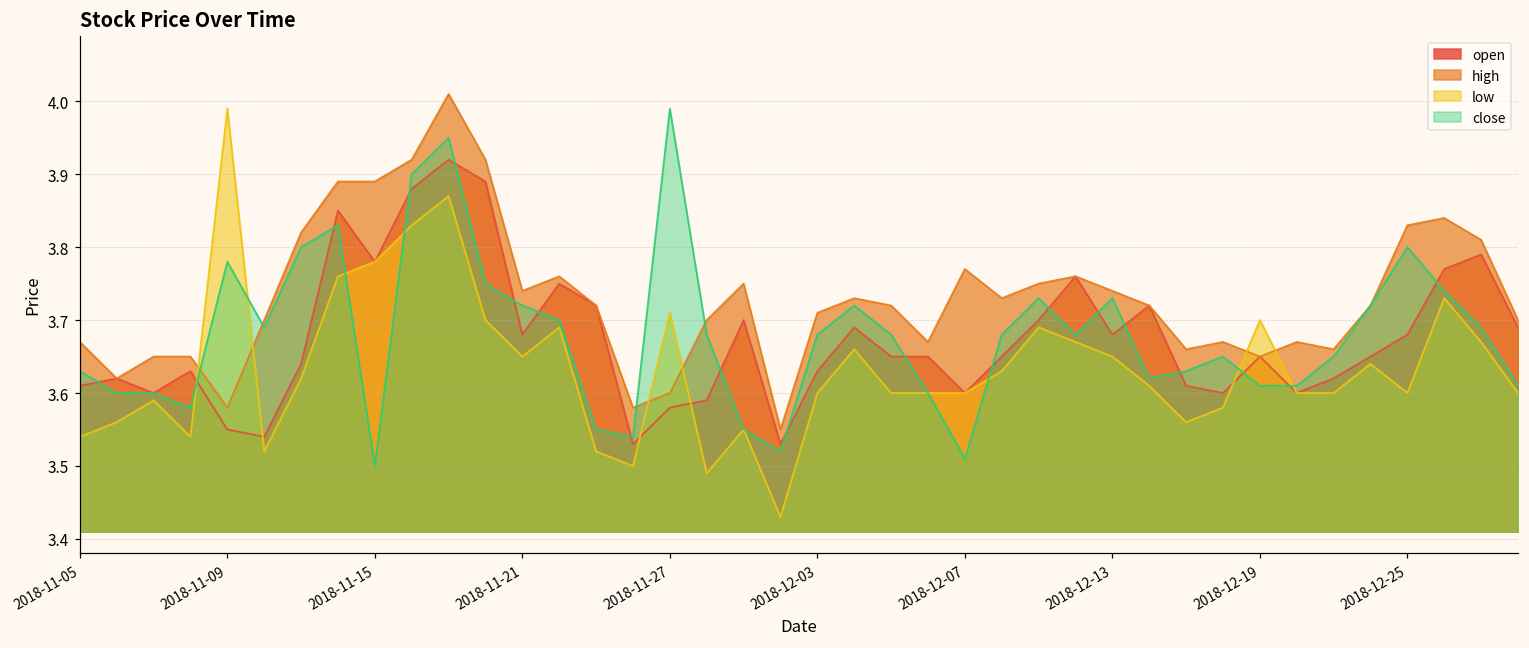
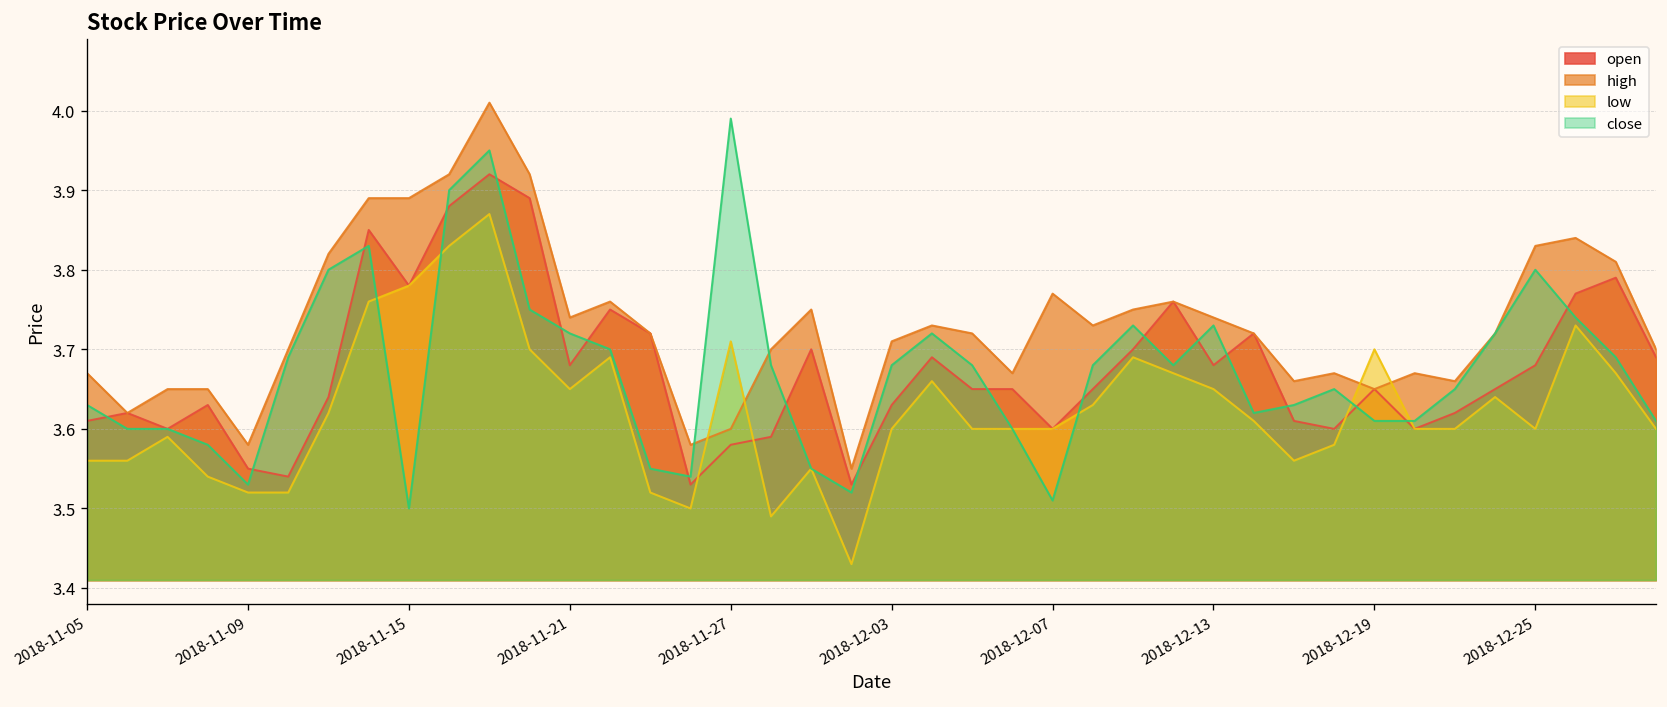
  {
    "low": {
-     "2018-11-05": 3.54,
-     "2018-11-09": 3.99,
+     "2018-11-05": 3.56,
+     "2018-11-09": 3.52,
      "2018-11-21": 3.65,
      "2018-11-27": 3.71,
      "2018-12-03": 3.60,
      "2018-12-13": 3.65,
      "2018-12-19": 3.70,
      "2018-12-25": 3.60
    },
    "close": {
      "2018-11-05": 3.63,
-     "2018-11-09": 3.78,
+     "2018-11-09": 3.53,
      "2018-11-15": 3.50,
      "2018-11-21": 3.72,
      "2018-11-27": 3.99,
      "2018-12-03": 3.68,
      "2018-12-07": 3.51,
      "2018-12-13": 3.73,
      "2018-12-19": 3.61,
      "2018-12-25": 3.80
    }
  }
